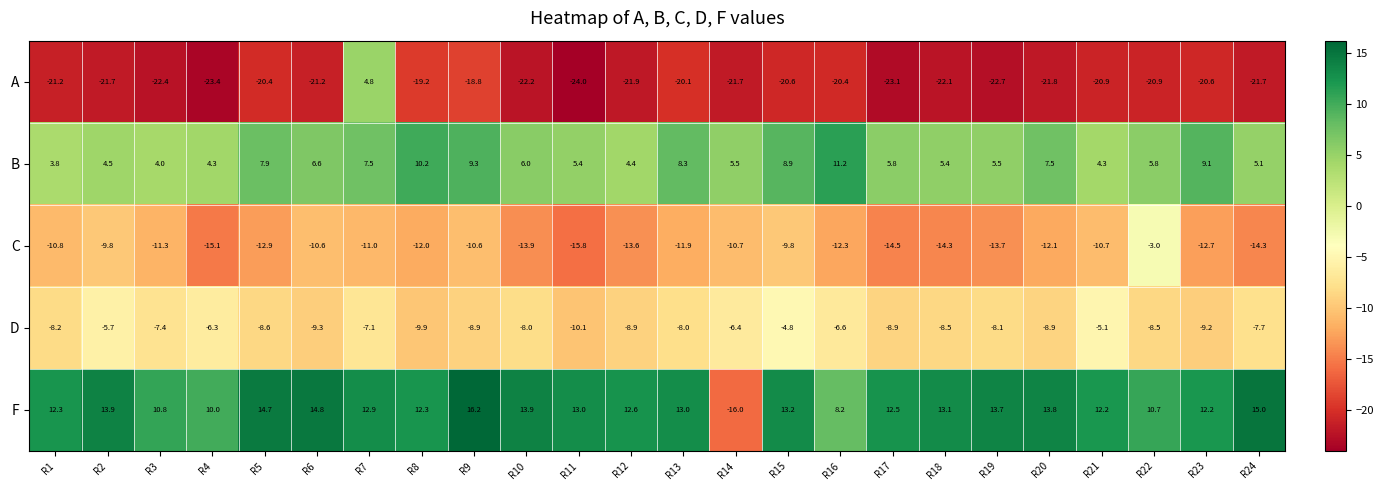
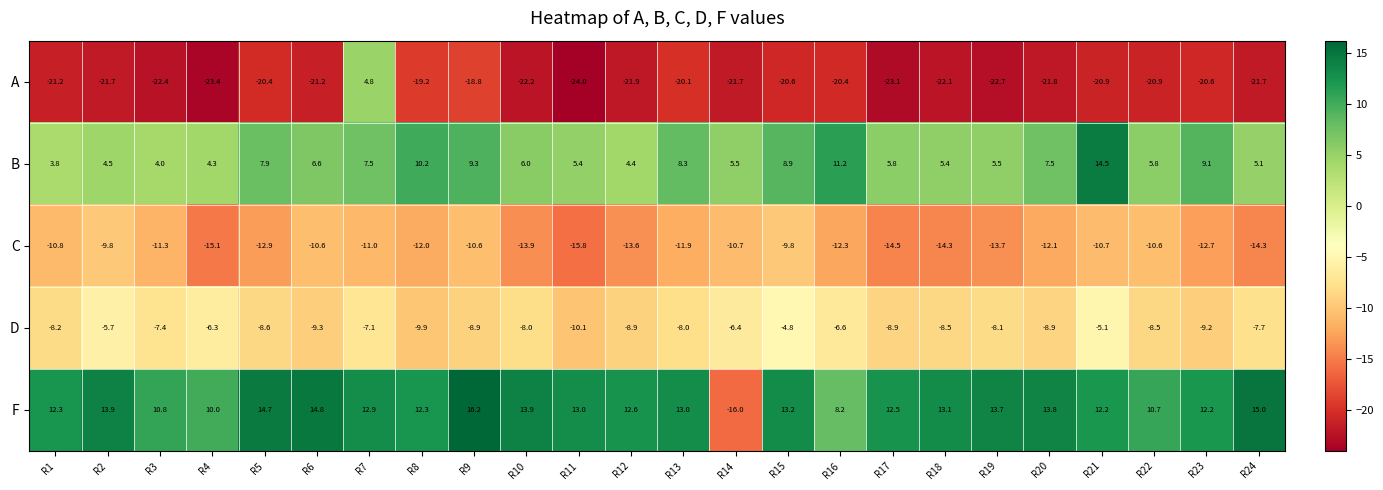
  {
    "A": {
      "R1": -21.2,
      "R2": -21.7,
      "R3": -22.4,
      "R4": -23.4,
      "R5": -20.4,
      "R6": -21.2,
      "R7": 4.8,
      "R8": -19.2,
      "R9": -18.8,
      "R10": -22.2,
      "R11": -24.0,
      "R12": -21.9,
      "R13": -20.1,
      "R14": -21.7,
      "R15": -20.6,
      "R16": -20.4,
      "R17": -23.1,
      "R18": -22.1,
      "R19": -22.7,
      "R20": -21.8,
      "R21": -20.9,
      "R22": -20.9,
      "R23": -20.6,
      "R24": -21.7
    },
    "B": {
      "R1": 3.8,
      "R2": 4.5,
      "R3": 4.0,
      "R4": 4.3,
      "R5": 7.9,
      "R6": 6.6,
      "R7": 7.5,
      "R8": 10.2,
      "R9": 9.3,
      "R10": 6.0,
      "R11": 5.4,
      "R12": 4.4,
      "R13": 8.3,
      "R14": 5.5,
      "R15": 8.9,
      "R16": 11.2,
      "R17": 5.8,
      "R18": 5.4,
      "R19": 5.5,
      "R20": 7.5,
-     "R21": 4.3,
+     "R21": 14.5,
      "R22": 5.8,
      "R23": 9.1,
      "R24": 5.1
    },
    "C": {
      "R1": -10.8,
      "R2": -9.8,
      "R3": -11.3,
      "R4": -15.1,
      "R5": -12.9,
      "R6": -10.6,
      "R7": -11.0,
      "R8": -12.0,
      "R9": -10.6,
      "R10": -13.9,
      "R11": -15.8,
      "R12": -13.6,
      "R13": -11.9,
      "R14": -10.7,
      "R15": -9.8,
      "R16": -12.3,
      "R17": -14.5,
      "R18": -14.3,
      "R19": -13.7,
      "R20": -12.1,
      "R21": -10.7,
-     "R22": -3.0,
+     "R22": -10.6,
      "R23": -12.7,
      "R24": -14.3
    },
    "D": {
      "R1": -8.2,
      "R2": -5.7,
      "R3": -7.4,
      "R4": -6.3,
      "R5": -8.6,
      "R6": -9.3,
      "R7": -7.1,
      "R8": -9.9,
      "R9": -8.9,
      "R10": -8.0,
      "R11": -10.1,
      "R12": -8.9,
      "R13": -8.0,
      "R14": -6.4,
      "R15": -4.8,
      "R16": -6.6,
      "R17": -8.9,
      "R18": -8.5,
      "R19": -8.1,
      "R20": -8.9,
      "R21": -5.1,
      "R22": -8.5,
      "R23": -9.2,
      "R24": -7.7
    },
    "F": {
      "R1": 12.3,
      "R2": 13.9,
      "R3": 10.8,
      "R4": 10.0,
      "R5": 14.7,
      "R6": 14.8,
      "R7": 12.9,
      "R8": 12.3,
      "R9": 16.2,
      "R10": 13.9,
      "R11": 13.0,
      "R12": 12.6,
      "R13": 13.0,
      "R14": -16.0,
      "R15": 13.2,
      "R16": 8.2,
      "R17": 12.5,
      "R18": 13.1,
      "R19": 13.7,
      "R20": 13.8,
      "R21": 12.2,
      "R22": 10.7,
      "R23": 12.2,
      "R24": 15.0
    }
  }
